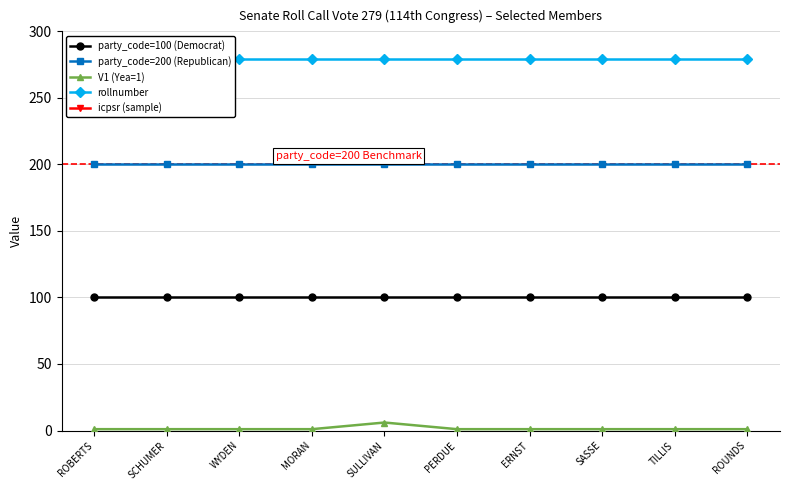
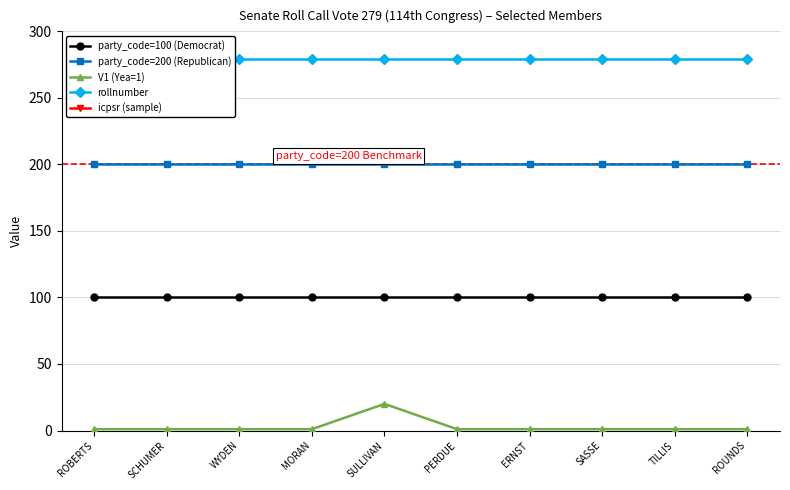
  {
    "party_code=100 (Democrat)": {
      "ROBERTS": 100,
      "SCHUMER": 100,
      "WYDEN": 100,
      "MORAN": 100,
      "SULLIVAN": 100,
      "PERDUE": 100,
      "ERNST": 100,
      "SASSE": 100,
      "TILLIS": 100,
      "ROUNDS": 100
    },
    "party_code=200 (Republican)": {
      "ROBERTS": 200,
      "SCHUMER": 200,
      "WYDEN": 200,
      "PERDUE": 200,
      "ERNST": 200,
      "SASSE": 200,
      "TILLIS": 200,
      "ROUNDS": 200
    },
    "V1 (Yea=1)": {
      "ROBERTS": 1,
      "SCHUMER": 1,
      "WYDEN": 1,
      "MORAN": 1,
-     "SULLIVAN": 6,
+     "SULLIVAN": 20,
      "PERDUE": 1,
      "ERNST": 1,
      "SASSE": 1,
      "TILLIS": 1,
      "ROUNDS": 1
    },
    "rollnumber": {
      "WYDEN": 279,
      "MORAN": 279,
      "SULLIVAN": 279,
      "PERDUE": 279,
      "ERNST": 279,
      "SASSE": 279,
      "TILLIS": 279,
      "ROUNDS": 279
    }
  }
